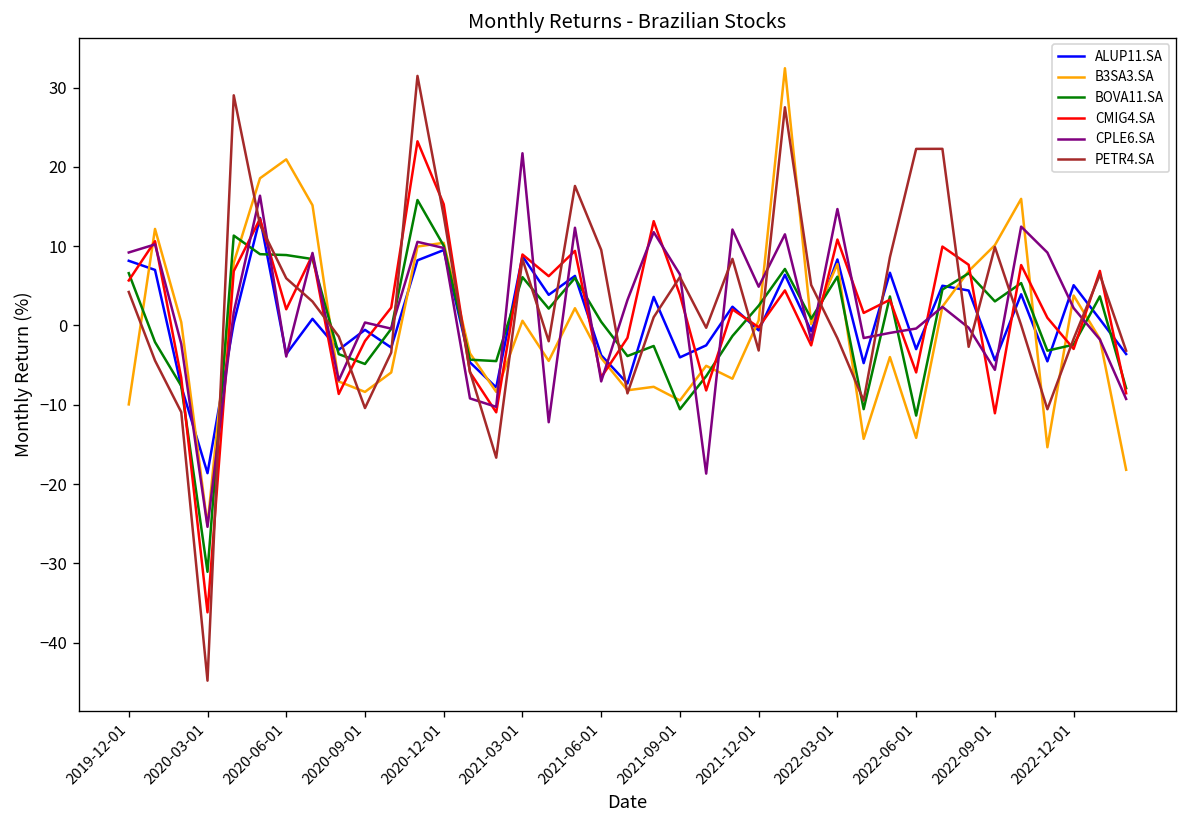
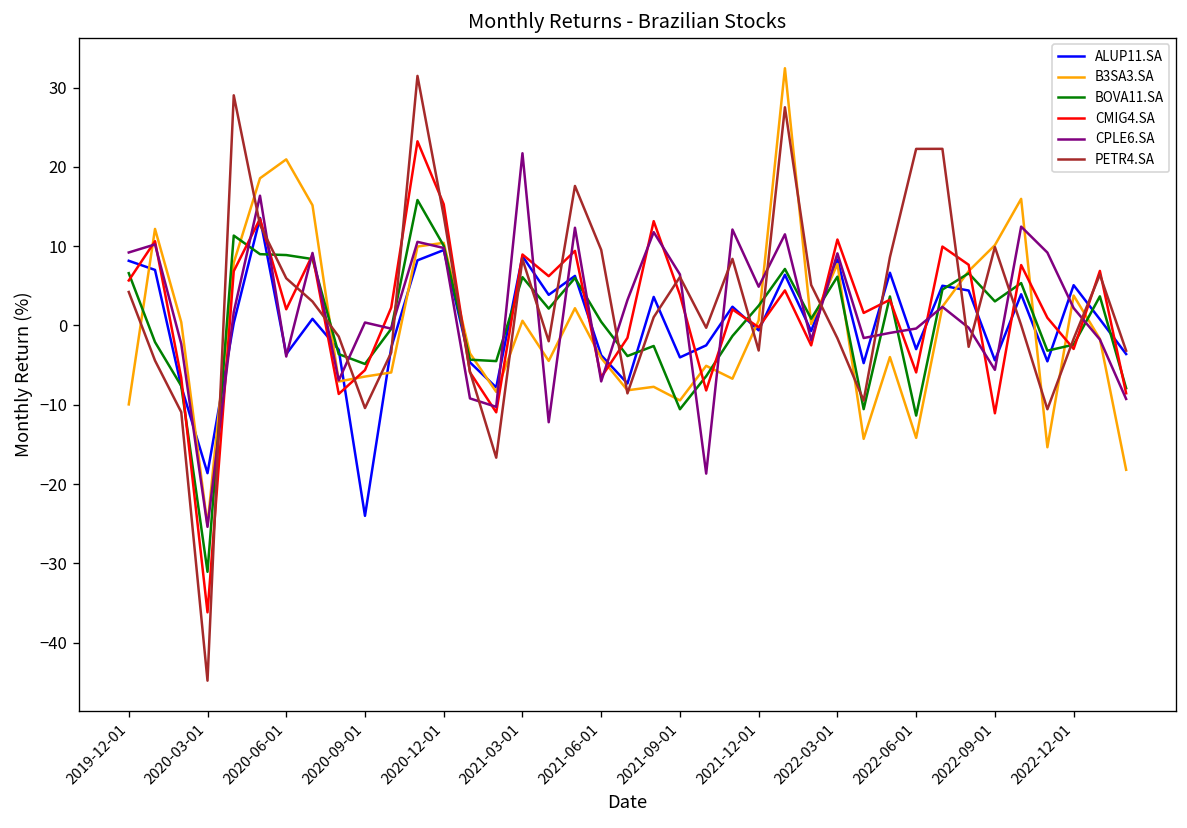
  {
    "ALUP11.SA": {
      "2019-12-01": 8,
      "2020-03-01": -19,
-     "2020-09-01": -1,
+     "2020-09-01": -24,
      "2021-09-01": -4,
      "2021-12-01": -1,
      "2022-03-01": 8,
      "2022-06-01": -3,
      "2022-09-01": -4,
      "2022-12-01": 5
    },
    "B3SA3.SA": {
      "2019-12-01": -10,
      "2020-06-01": 21,
-     "2020-09-01": -8,
+     "2020-09-01": -6,
      "2021-03-01": 1,
      "2021-09-01": -9,
      "2021-12-01": 1,
      "2022-03-01": 8,
      "2022-06-01": -14,
      "2022-12-01": 4
    },
    "BOVA11.SA": {
      "2019-12-01": 7,
      "2020-03-01": -31,
      "2020-06-01": 9,
      "2020-09-01": -5,
      "2021-03-01": 6,
      "2021-06-01": 0,
      "2021-09-01": -11,
      "2021-12-01": 2,
      "2022-03-01": 6,
      "2022-06-01": -11,
      "2022-09-01": 3,
      "2022-12-01": -2
    },
    "CMIG4.SA": {
      "2019-12-01": 6,
      "2020-03-01": -36,
      "2020-06-01": 2,
-     "2020-09-01": -2,
+     "2020-09-01": -6,
      "2020-12-01": 15,
      "2021-06-01": -7,
      "2021-09-01": 4,
      "2021-12-01": 0,
      "2022-03-01": 11,
      "2022-06-01": -6,
      "2022-09-01": -11,
      "2022-12-01": -3
    },
    "CPLE6.SA": {
      "2019-12-01": 9,
      "2020-09-01": 0,
      "2021-03-01": 22,
      "2021-06-01": -7,
      "2021-12-01": 5,
-     "2022-03-01": 15,
+     "2022-03-01": 9,
      "2022-06-01": 0,
      "2022-09-01": -6,
      "2022-12-01": 2
    },
    "PETR4.SA": {
      "2019-12-01": 4,
      "2020-03-01": -45,
      "2020-06-01": 6,
      "2020-09-01": -10,
      "2020-12-01": 14,
      "2021-06-01": 10,
      "2021-12-01": -3,
      "2022-03-01": -2,
      "2022-06-01": 22,
      "2022-12-01": -2
    }
  }
